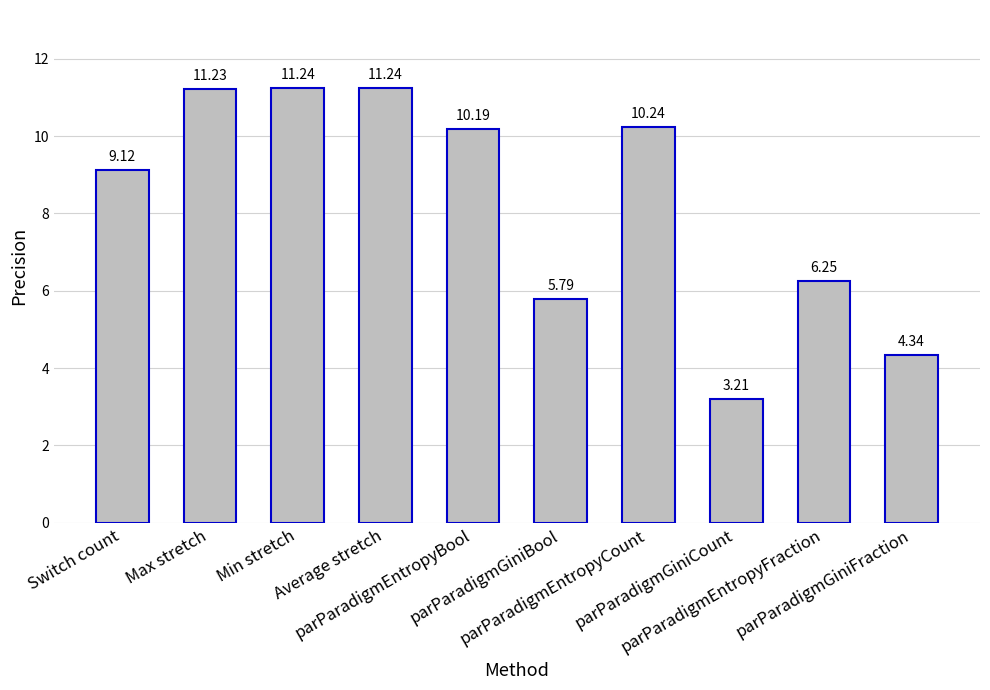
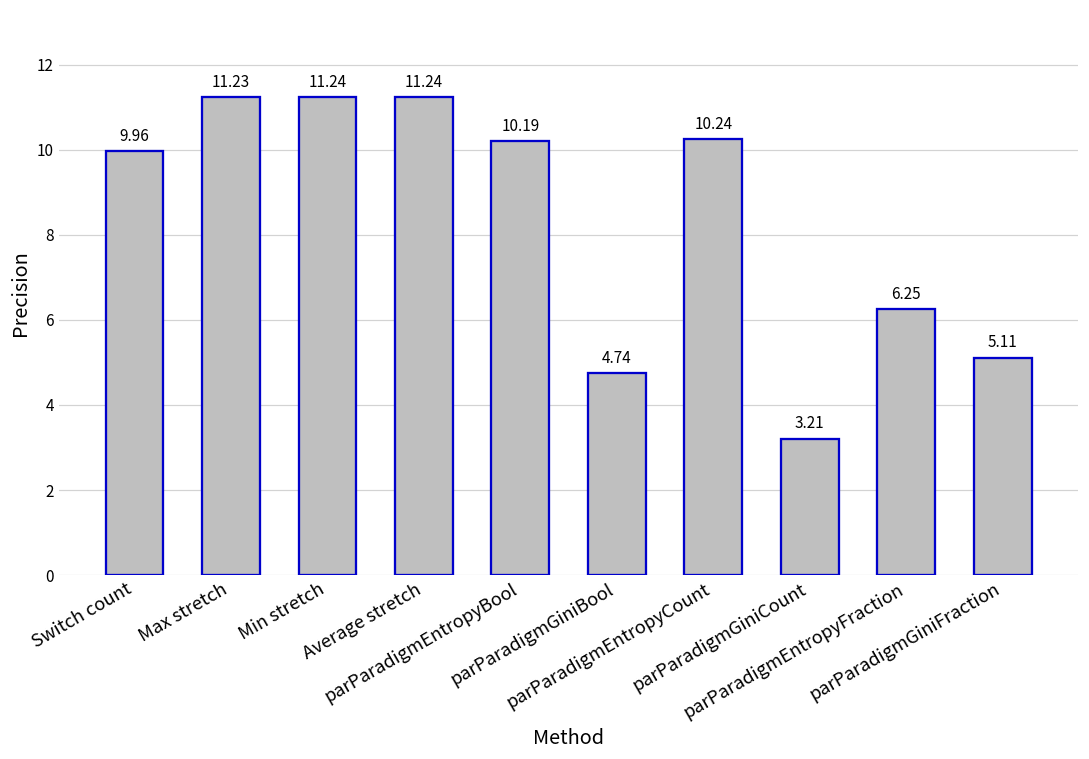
  {
-   "Switch count": 9.12,
+   "Switch count": 9.96,
    "Max stretch": 11.23,
    "Min stretch": 11.24,
    "Average stretch": 11.24,
    "parParadigmEntropyBool": 10.19,
-   "parParadigmGiniBool": 5.79,
+   "parParadigmGiniBool": 4.74,
    "parParadigmEntropyCount": 10.24,
    "parParadigmGiniCount": 3.21,
    "parParadigmEntropyFraction": 6.25,
-   "parParadigmGiniFraction": 4.34
+   "parParadigmGiniFraction": 5.11
  }
